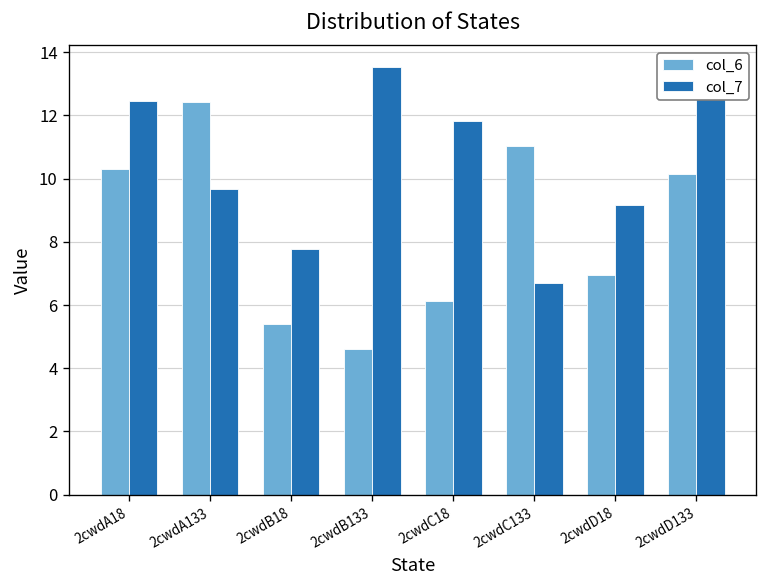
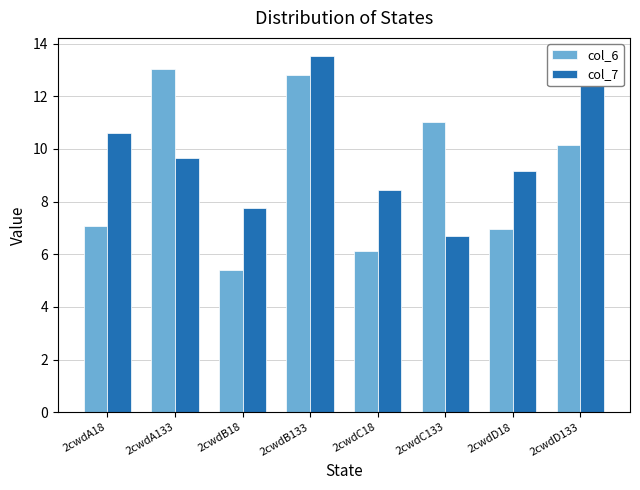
  {
    "col_6": {
-     "2cwdA18": 10.3,
-     "2cwdA133": 12.4,
+     "2cwdA18": 7.1,
+     "2cwdA133": 13.0,
      "2cwdB18": 5.4,
-     "2cwdB133": 4.6,
+     "2cwdB133": 12.8,
      "2cwdC18": 6.1,
      "2cwdC133": 11.0,
      "2cwdD18": 6.9,
      "2cwdD133": 10.2
    },
    "col_7": {
-     "2cwdA18": 12.4,
+     "2cwdA18": 10.6,
      "2cwdA133": 9.7,
      "2cwdB18": 7.8,
      "2cwdB133": 13.5,
-     "2cwdC18": 11.8,
+     "2cwdC18": 8.4,
      "2cwdC133": 6.7,
      "2cwdD18": 9.2
    }
  }
